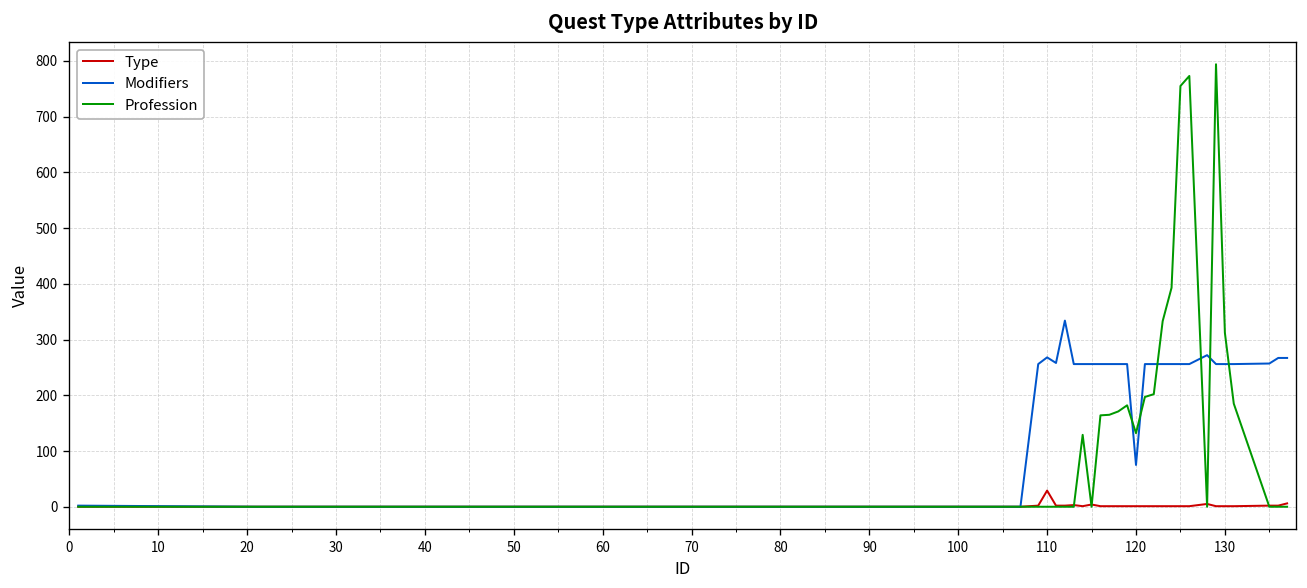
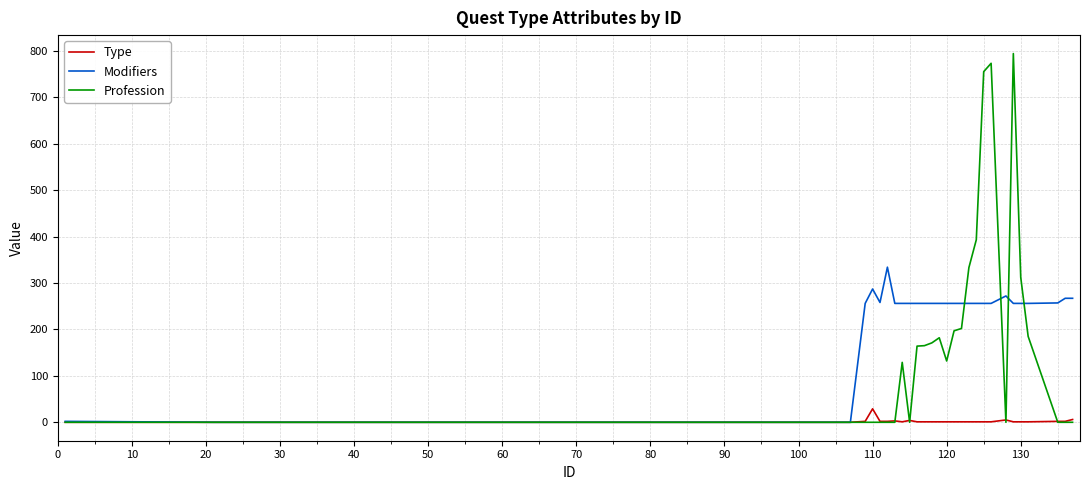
  {
    "Type": {
      "110": 30,
      "120": 0,
      "130": 0
    },
    "Modifiers": {
-     "110": 270,
-     "120": 80,
+     "110": 290,
+     "120": 260,
      "130": 260
    },
    "Profession": {
      "110": 0,
      "120": 130,
      "130": 310
    }
  }
